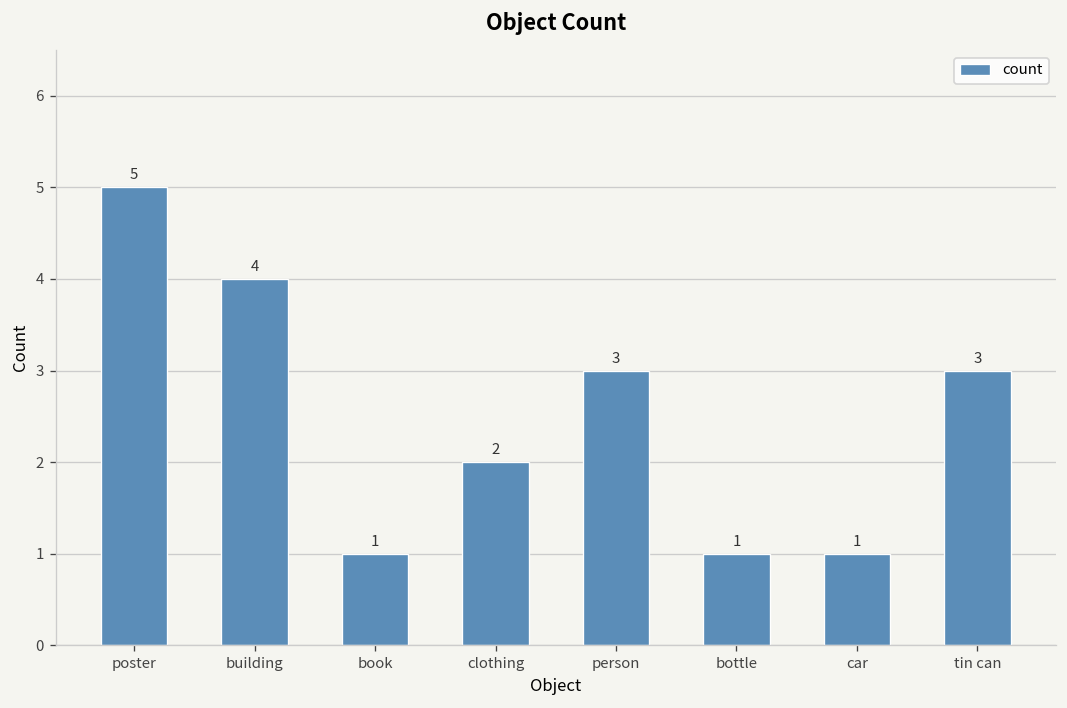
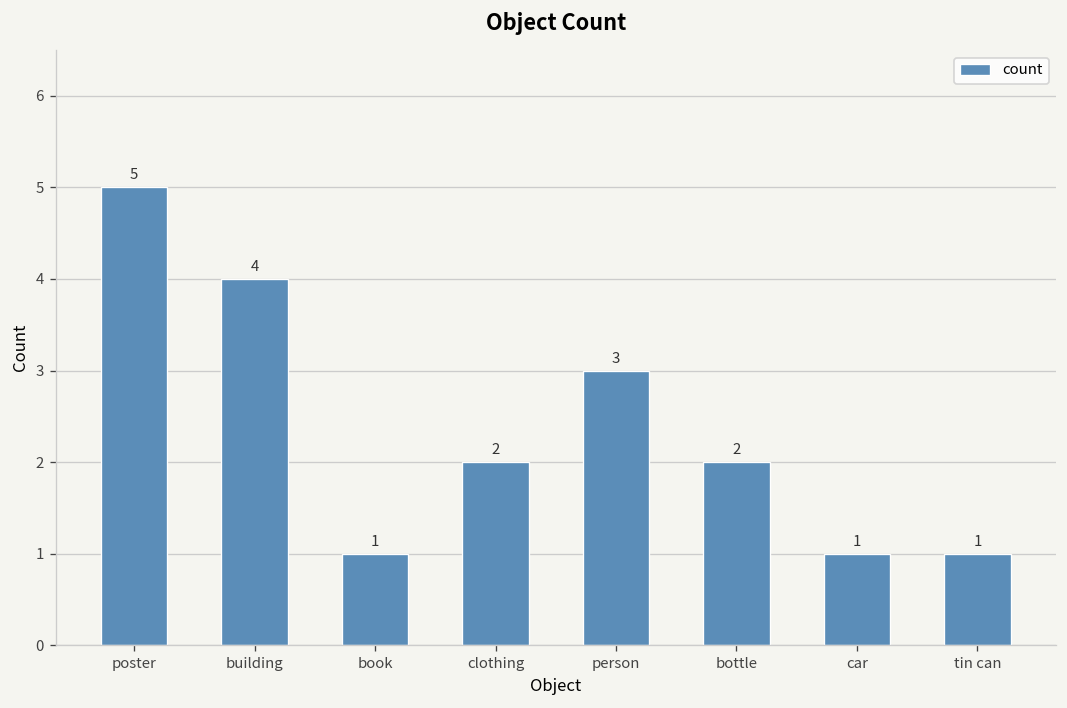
  {
    "poster": 5,
    "building": 4,
    "book": 1,
    "clothing": 2,
    "person": 3,
-   "bottle": 1,
+   "bottle": 2,
    "car": 1,
-   "tin can": 3
+   "tin can": 1
  }
